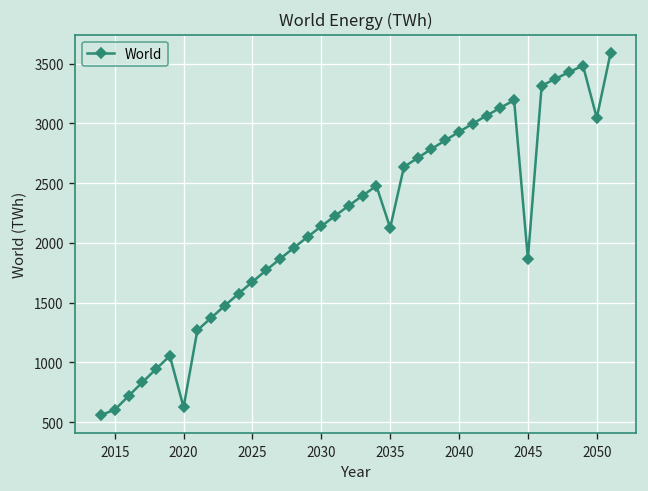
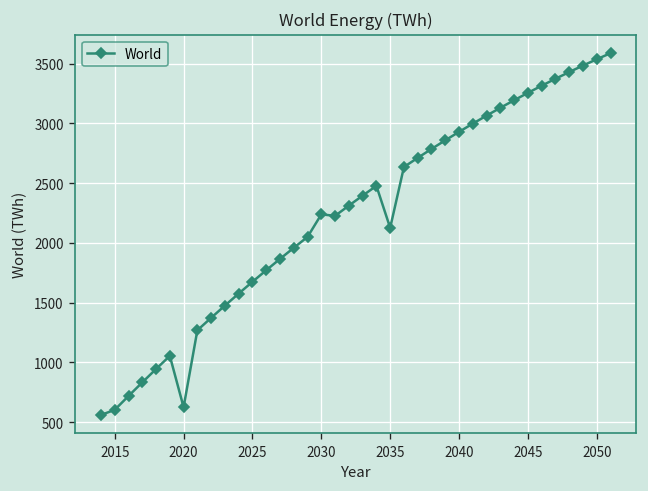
  {
    "2015": 600,
    "2020": 600,
    "2025": 1700,
-   "2030": 2100,
+   "2030": 2200,
    "2035": 2100,
    "2040": 2900,
-   "2045": 1900,
-   "2050": 3000
+   "2045": 3300,
+   "2050": 3500
  }
